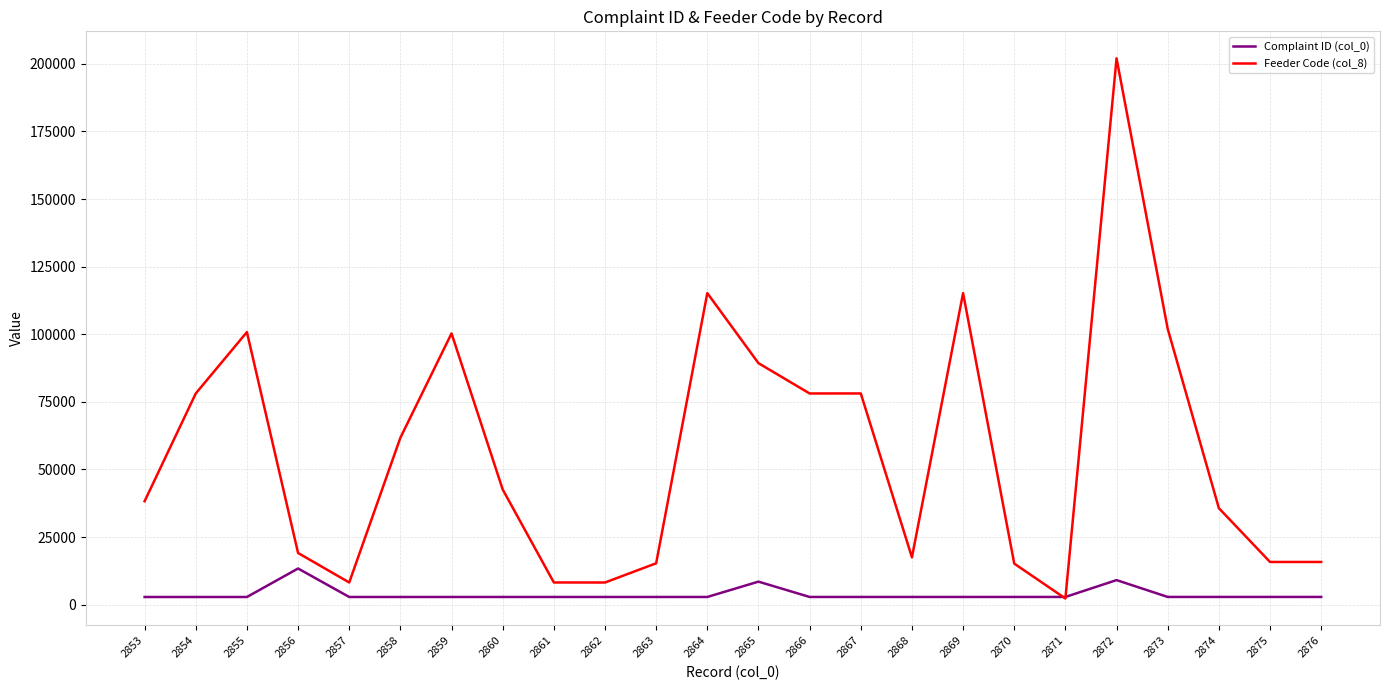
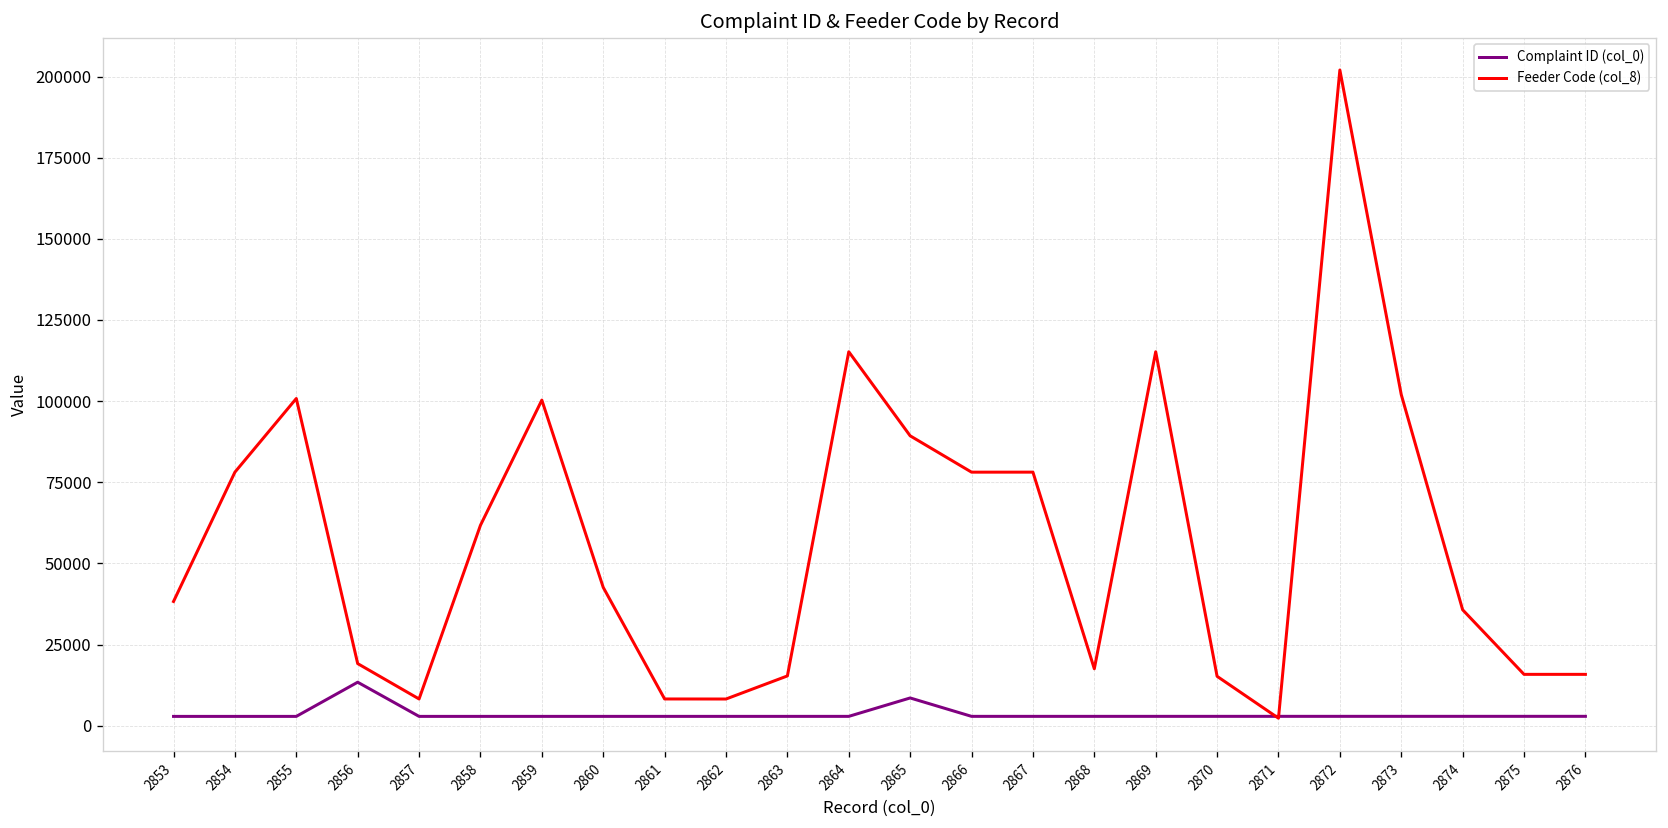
  {
    "Complaint ID (col_0)": {
      "2853": 3000,
      "2854": 3000,
      "2855": 3000,
      "2856": 13000,
      "2857": 3000,
      "2858": 3000,
      "2859": 3000,
      "2860": 3000,
      "2861": 3000,
      "2862": 3000,
      "2863": 3000,
      "2864": 3000,
      "2865": 9000,
      "2866": 3000,
      "2867": 3000,
      "2868": 3000,
      "2869": 3000,
      "2870": 3000,
-     "2872": 9000,
+     "2872": 3000,
      "2873": 3000,
      "2874": 3000,
      "2875": 3000,
      "2876": 3000
    },
    "Feeder Code (col_8)": {
      "2853": 38000,
      "2854": 78000,
      "2855": 101000,
      "2856": 19000,
      "2857": 8000,
      "2858": 62000,
      "2859": 100000,
      "2860": 43000,
      "2861": 8000,
      "2862": 8000,
      "2863": 15000,
      "2864": 115000,
      "2865": 89000,
      "2866": 78000,
      "2867": 78000,
      "2868": 18000,
      "2869": 115000,
      "2870": 15000,
      "2872": 202000,
      "2873": 102000,
      "2874": 36000,
      "2875": 16000,
      "2876": 16000
    }
  }
